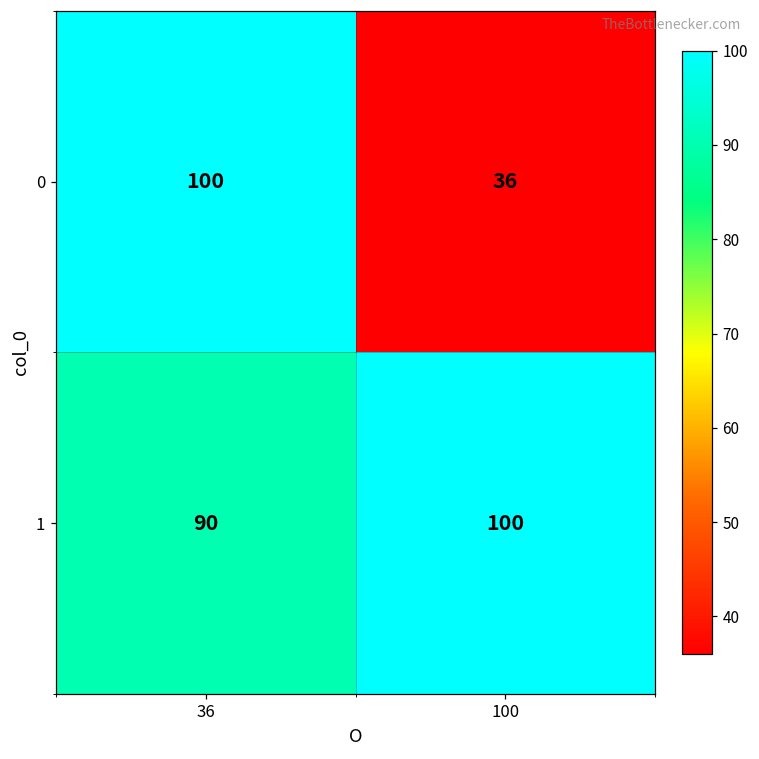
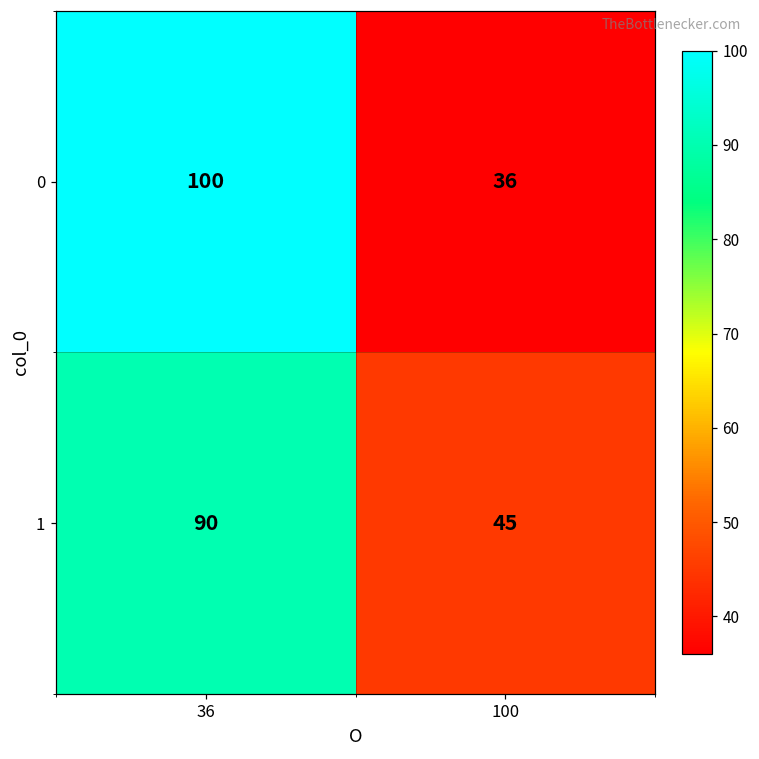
  {
    "0": {
      "36": 100,
      "100": 36
    },
    "1": {
      "36": 90,
-     "100": 100
+     "100": 45
    }
  }
